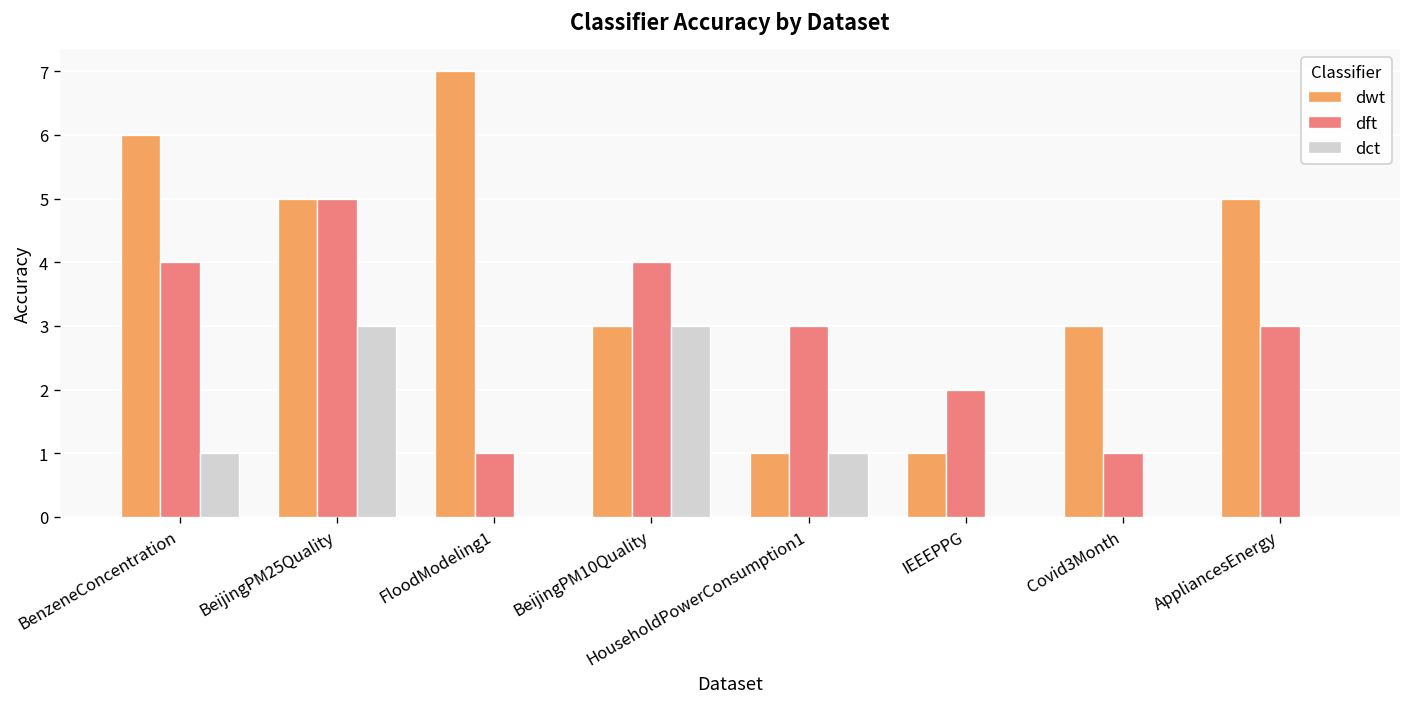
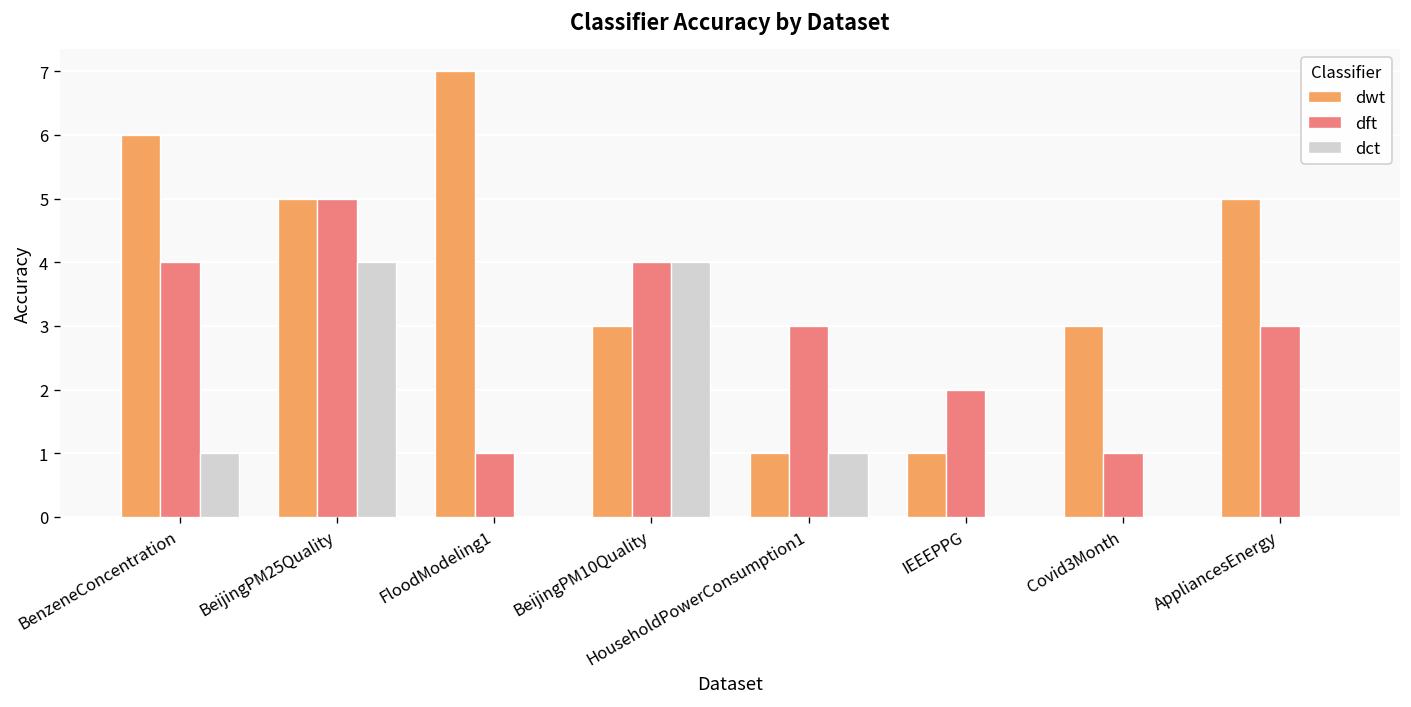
  {
    "dct": {
      "BenzeneConcentration": 1,
-     "BeijingPM25Quality": 3,
+     "BeijingPM25Quality": 4,
      "FloodModeling1": 0,
-     "BeijingPM10Quality": 3,
+     "BeijingPM10Quality": 4,
      "HouseholdPowerConsumption1": 1,
      "IEEEPPG": 0,
      "Covid3Month": 0,
      "AppliancesEnergy": 0
    }
  }
